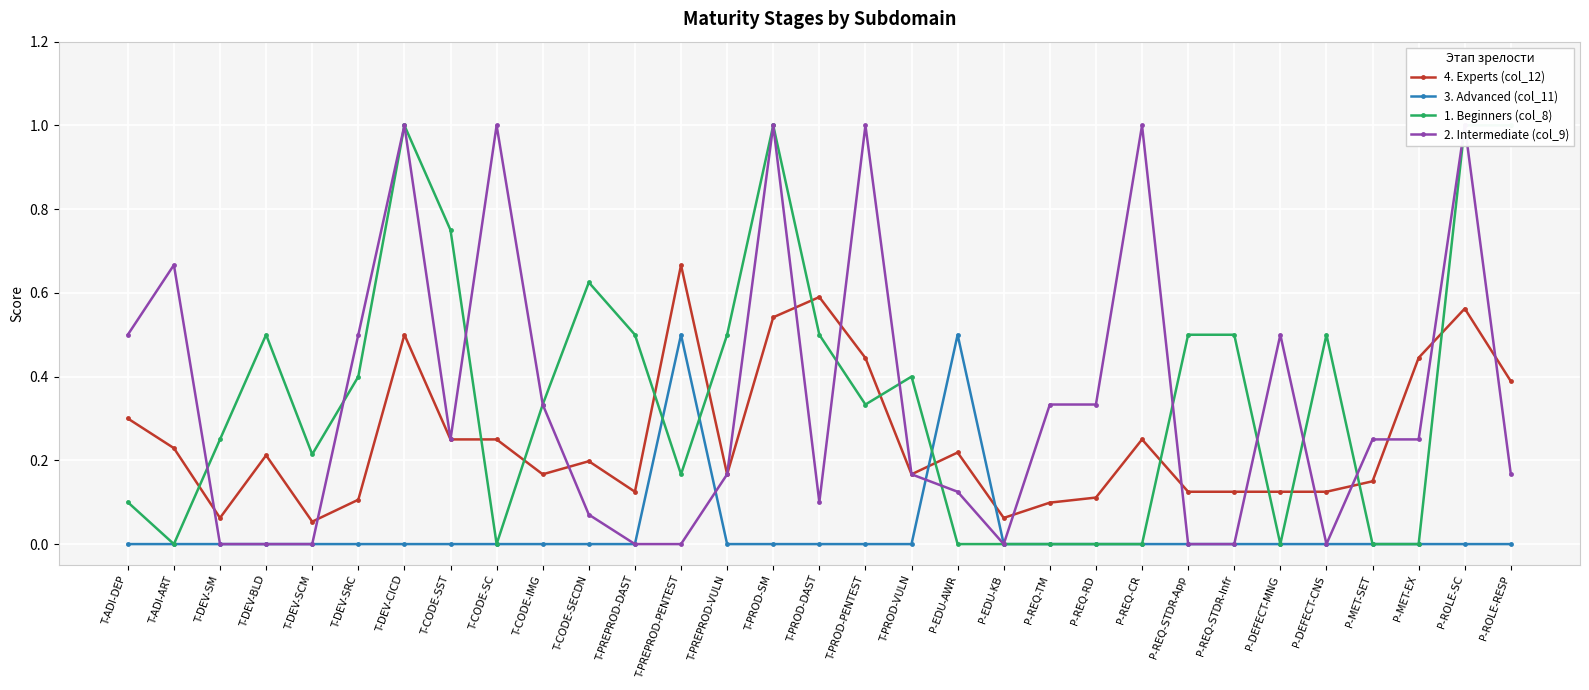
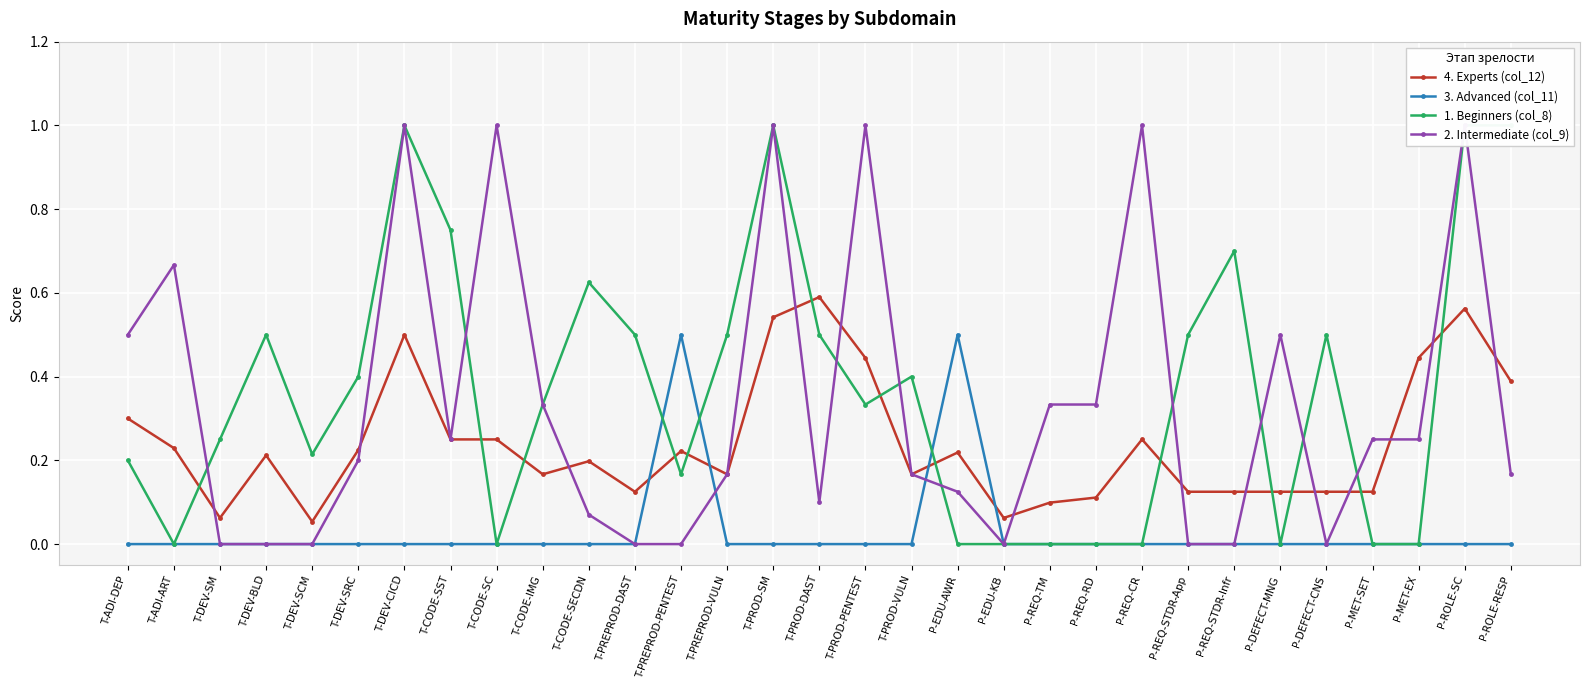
  {
    "4. Experts (col_12)": {
      "T-ADI-DEP": 0.30,
      "T-ADI-ART": 0.23,
      "T-DEV-SM": 0.06,
      "T-DEV-BLD": 0.21,
      "T-DEV-SCM": 0.05,
-     "T-DEV-SRC": 0.11,
+     "T-DEV-SRC": 0.23,
      "T-DEV-CICD": 0.50,
      "T-CODE-SC": 0.25,
      "T-CODE-IMG": 0.17,
      "T-CODE-SECDN": 0.20,
      "T-PREPROD-DAST": 0.13,
-     "T-PREPROD-PENTEST": 0.67,
+     "T-PREPROD-PENTEST": 0.22,
      "T-PROD-SM": 0.54,
      "T-PROD-DAST": 0.59,
      "T-PROD-PENTEST": 0.44,
      "P-EDU-AWR": 0.22,
      "P-EDU-KB": 0.06,
      "P-REQ-TM": 0.10,
      "P-REQ-RD": 0.11,
      "P-REQ-CR": 0.25,
      "P-REQ-STDR-App": 0.13,
      "P-REQ-STDR-Infr": 0.13,
      "P-DEFECT-MNG": 0.13,
      "P-DEFECT-CNS": 0.13,
-     "P-MET-SET": 0.15,
+     "P-MET-SET": 0.13,
      "P-MET-EX": 0.44,
      "P-ROLE-SC": 0.56,
      "P-ROLE-RESP": 0.39
    },
    "3. Advanced (col_11)": {
      "T-ADI-DEP": 0.00,
      "T-DEV-SRC": 0.00,
      "T-DEV-CICD": 0.00,
      "T-CODE-SST": 0.00,
      "T-CODE-IMG": 0.00,
      "T-CODE-SECDN": 0.00,
      "T-PREPROD-PENTEST": 0.50,
      "T-PREPROD-VULN": 0.00,
      "T-PROD-SM": 0.00,
      "T-PROD-DAST": 0.00,
      "T-PROD-PENTEST": 0.00,
      "T-PROD-VULN": 0.00,
      "P-EDU-AWR": 0.50,
      "P-ROLE-SC": 0.00,
      "P-ROLE-RESP": 0.00
    },
    "1. Beginners (col_8)": {
-     "T-ADI-DEP": 0.1,
+     "T-ADI-DEP": 0.2,
      "T-DEV-SM": 0.25,
      "T-DEV-BLD": 0.5,
      "T-DEV-SCM": 0.21,
      "T-DEV-SRC": 0.4,
      "T-CODE-SST": 0.75,
      "T-CODE-SECDN": 0.63,
      "T-PREPROD-DAST": 0.5,
      "T-PREPROD-PENTEST": 0.17,
      "T-PREPROD-VULN": 0.5,
      "T-PROD-DAST": 0.5,
      "T-PROD-PENTEST": 0.33,
      "T-PROD-VULN": 0.4,
      "P-EDU-AWR": 0.0,
      "P-REQ-STDR-App": 0.5,
-     "P-REQ-STDR-Infr": 0.5,
+     "P-REQ-STDR-Infr": 0.7,
      "P-DEFECT-CNS": 0.5
    },
    "2. Intermediate (col_9)": {
      "T-ADI-DEP": 0.5,
      "T-ADI-ART": 0.67,
-     "T-DEV-SRC": 0.5,
+     "T-DEV-SRC": 0.2,
      "T-CODE-SC": 1.0,
      "T-CODE-SECDN": 0.07,
      "T-PREPROD-PENTEST": 0.0,
      "T-PROD-DAST": 0.1,
      "T-PROD-PENTEST": 1.0,
      "P-EDU-AWR": 0.13,
      "P-REQ-TM": 0.33,
      "P-REQ-RD": 0.33,
      "P-REQ-CR": 1.0,
      "P-DEFECT-MNG": 0.5,
      "P-MET-SET": 0.25,
      "P-MET-EX": 0.25,
      "P-ROLE-RESP": 0.17
    }
  }
